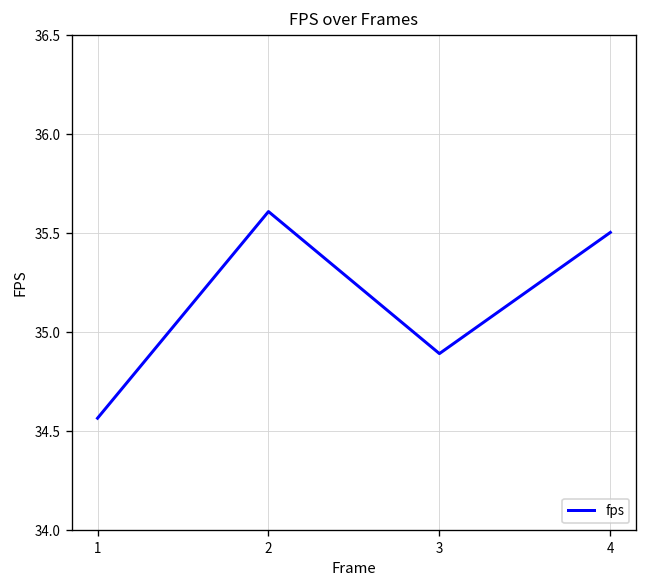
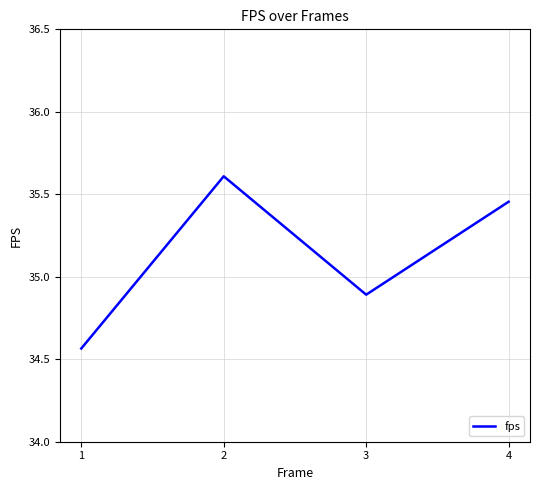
  {
    "1": 34.57,
    "2": 35.61,
    "3": 34.89,
-   "4": 35.50
+   "4": 35.45
  }
